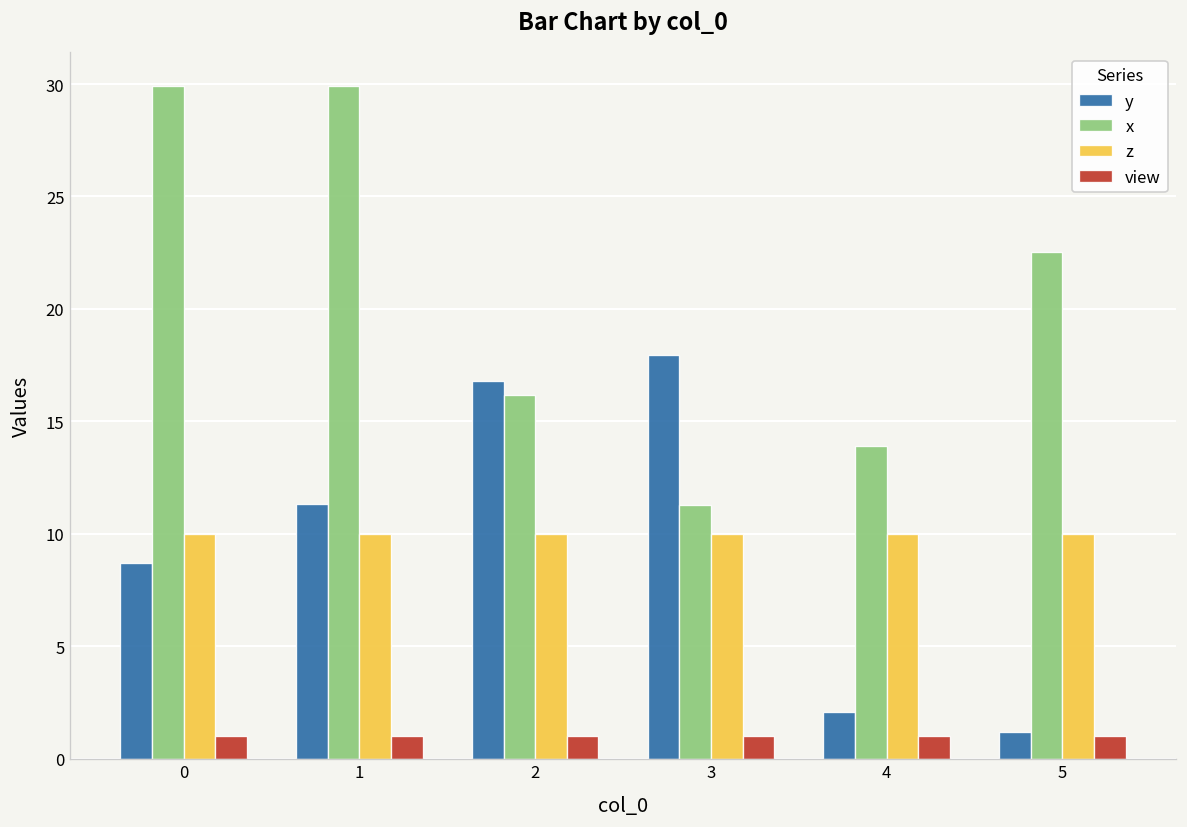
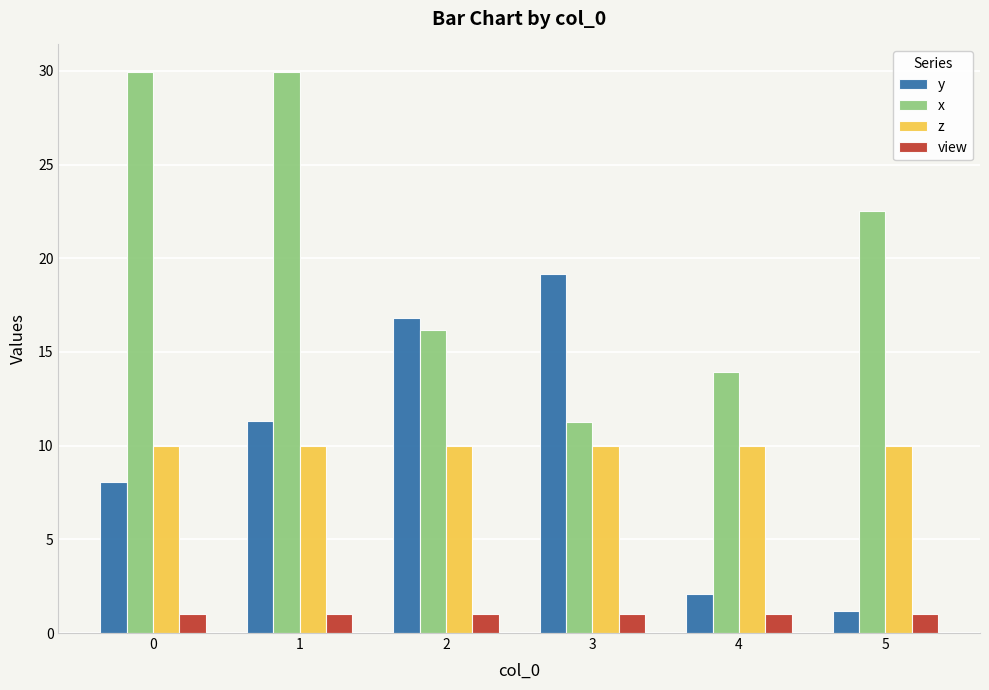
  {
    "y": {
-     "0": 8.7,
+     "0": 8.1,
      "1": 11.3,
      "2": 16.8,
-     "3": 17.9,
+     "3": 19.2,
      "4": 2.1,
      "5": 1.2
    },
    "x": {
      "0": 29.9,
      "1": 29.9,
      "2": 16.2,
      "3": 11.3,
      "4": 13.9,
      "5": 22.5
    },
    "z": {
      "0": 10.0,
      "1": 10.0,
      "2": 10.0,
      "3": 10.0,
      "4": 10.0,
      "5": 10.0
    },
    "view": {
      "0": 1.0,
      "1": 1.0,
      "2": 1.0,
      "3": 1.0,
      "4": 1.0,
      "5": 1.0
    }
  }
